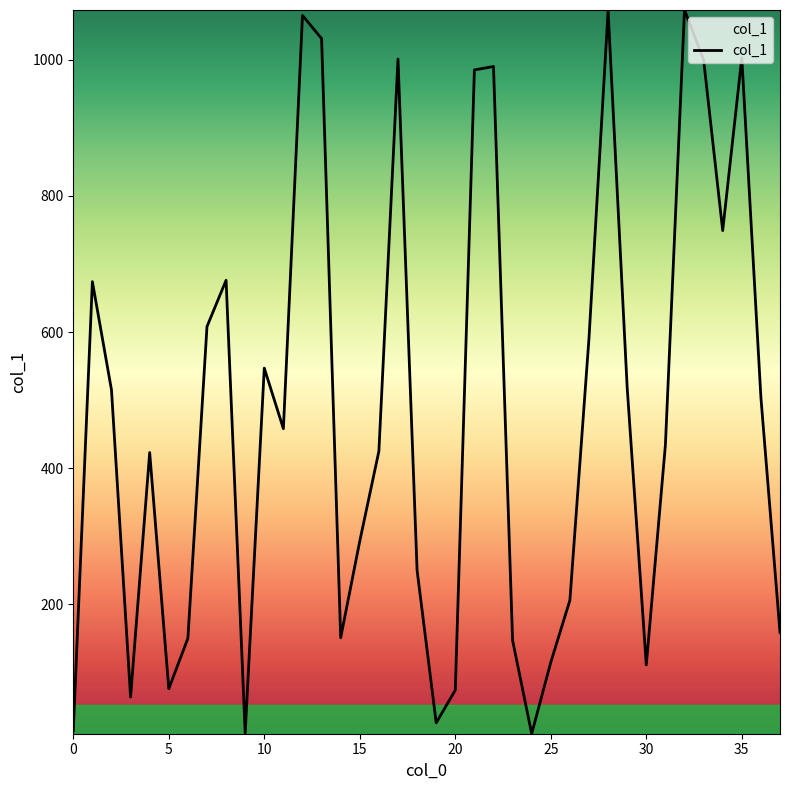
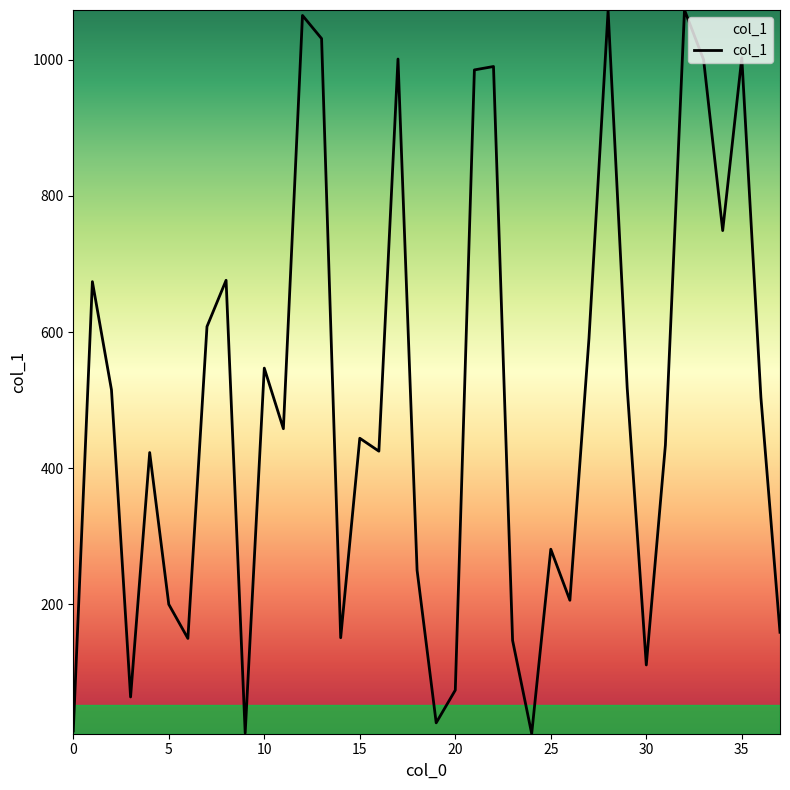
  {
-   "5": 80,
+   "5": 200,
    "10": 550,
-   "15": 290,
+   "15": 440,
    "20": 70,
-   "25": 120,
+   "25": 280,
    "30": 110
  }
